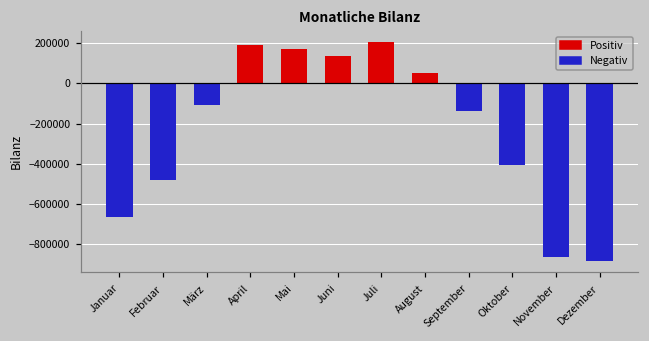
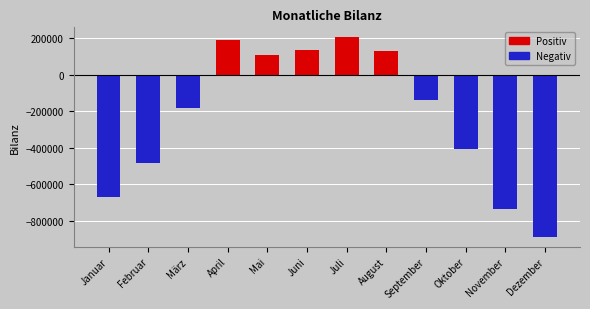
  {
    "Positiv": {
      "April": 190000,
-     "Mai": 170000,
+     "Mai": 110000,
      "Juni": 140000,
      "Juli": 210000,
-     "August": 50000
+     "August": 130000
    },
    "Negativ": {
      "Januar": -670000,
      "Februar": -480000,
-     "März": -110000,
+     "März": -180000,
      "September": -140000,
      "Oktober": -410000,
-     "November": -870000,
+     "November": -740000,
      "Dezember": -890000
    }
  }
